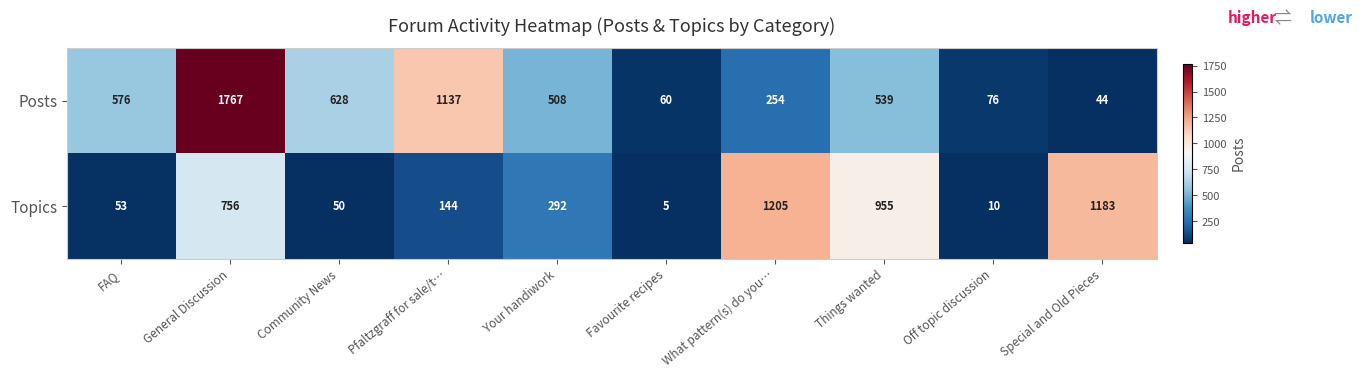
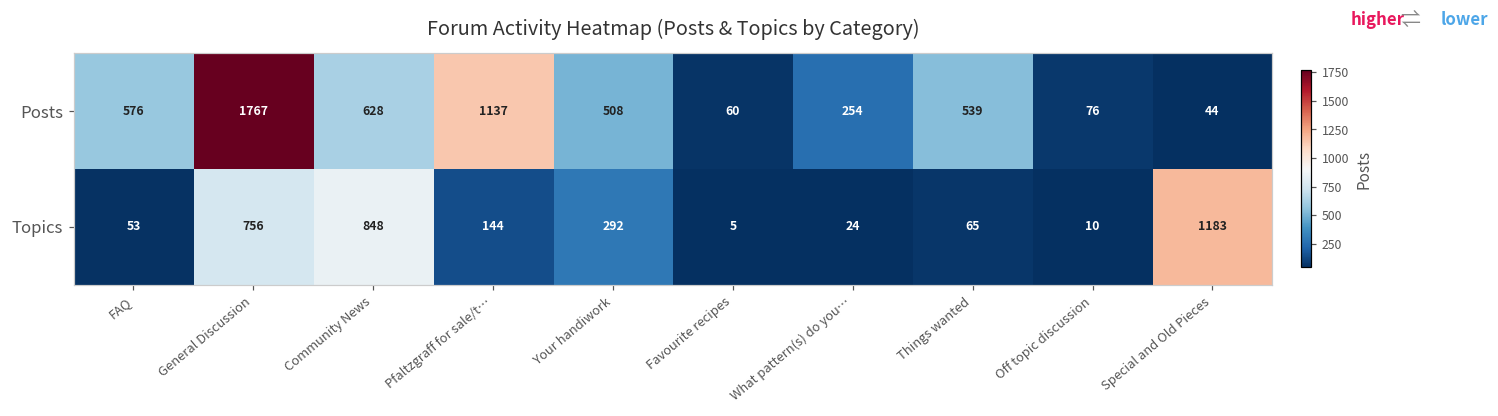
  {
    "Posts": {
      "FAQ": 576,
      "General Discussion": 1767,
      "Community News": 628,
      "Pfaltzgraff for sale/t…": 1137,
      "Your handiwork": 508,
      "Favourite recipes": 60,
      "What pattern(s) do you…": 254,
      "Things wanted": 539,
      "Off topic discussion": 76,
      "Special and Old Pieces": 44
    },
    "Topics": {
      "FAQ": 53,
      "General Discussion": 756,
-     "Community News": 50,
+     "Community News": 848,
      "Pfaltzgraff for sale/t…": 144,
      "Your handiwork": 292,
      "Favourite recipes": 5,
-     "What pattern(s) do you…": 1205,
-     "Things wanted": 955,
+     "What pattern(s) do you…": 24,
+     "Things wanted": 65,
      "Off topic discussion": 10,
      "Special and Old Pieces": 1183
    }
  }
